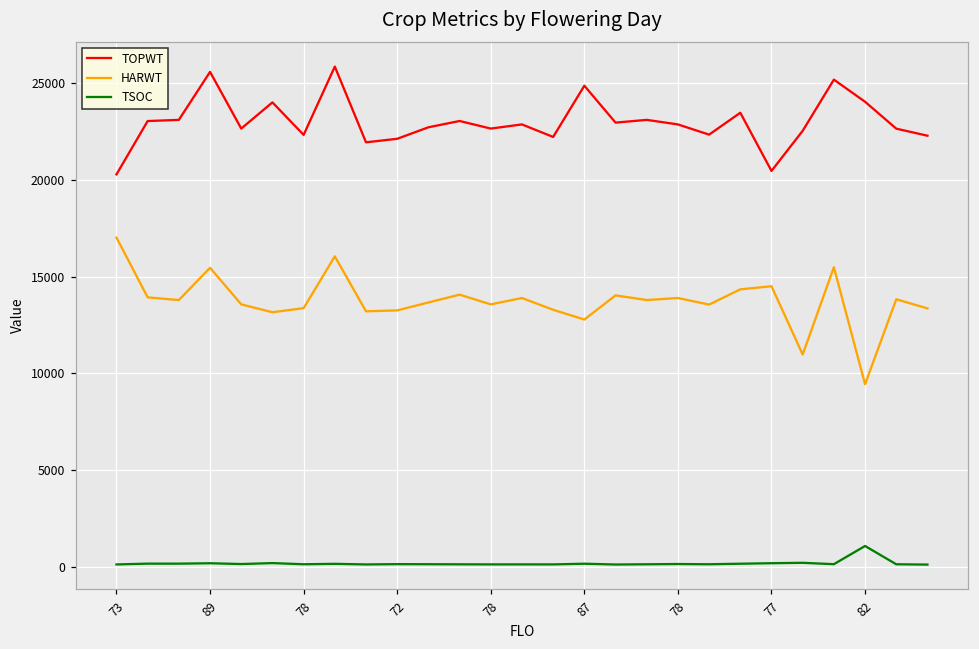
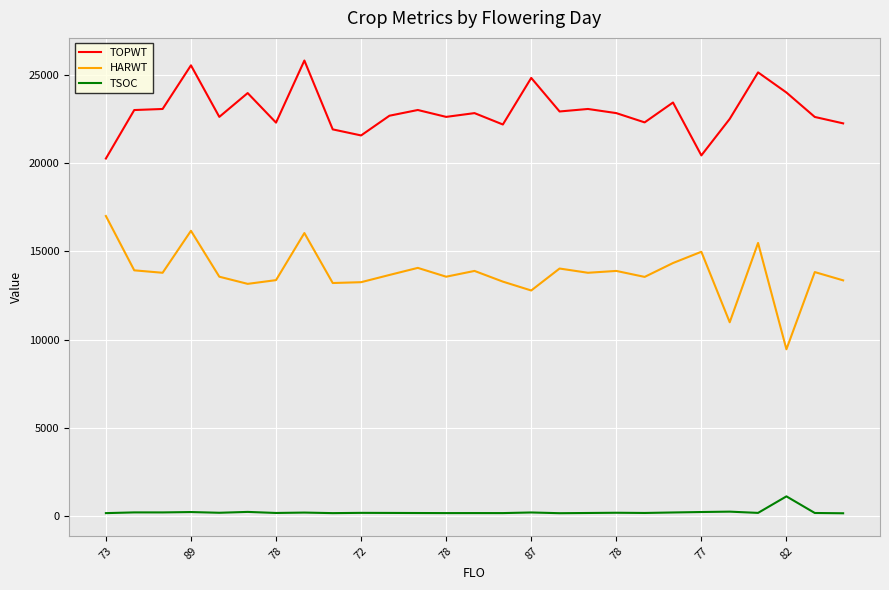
  {
    "TOPWT": {
      "73": 20300,
      "89": 25600,
-     "72": 22100,
+     "72": 21600,
      "87": 24800,
      "77": 20400,
      "82": 24000
    },
    "HARWT": {
      "73": 17000,
-     "89": 15500,
+     "89": 16200,
      "72": 13300,
      "87": 12800,
-     "77": 14500,
+     "77": 15000,
      "82": 9400
    },
    "TSOC": {
      "73": 100,
      "89": 200,
      "72": 200,
      "87": 200,
      "77": 200,
      "82": 1100
    }
  }
